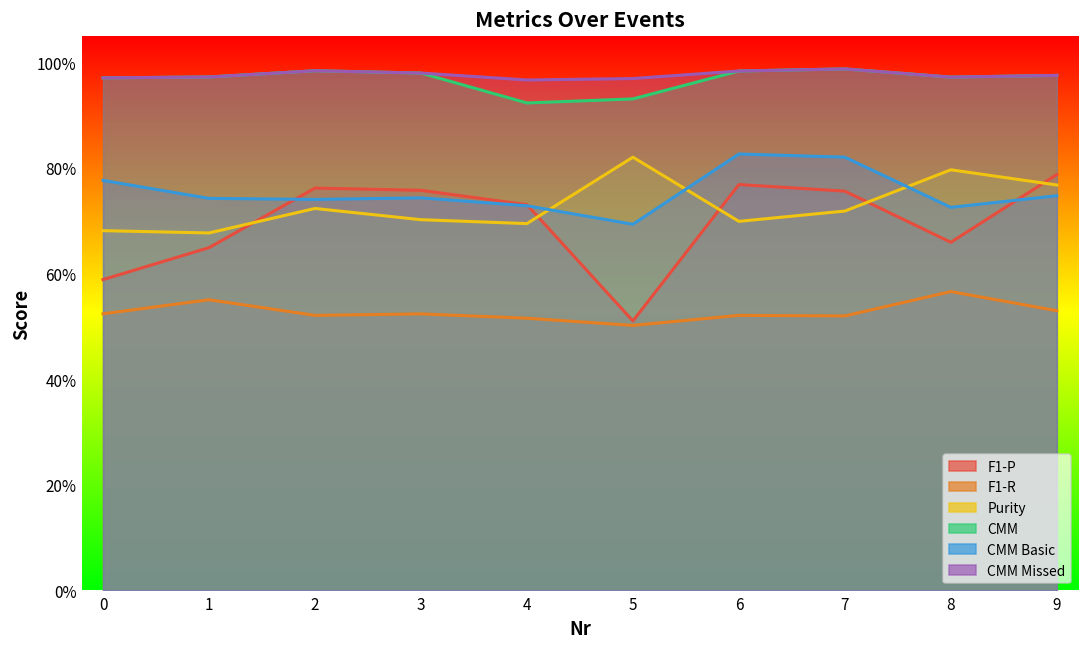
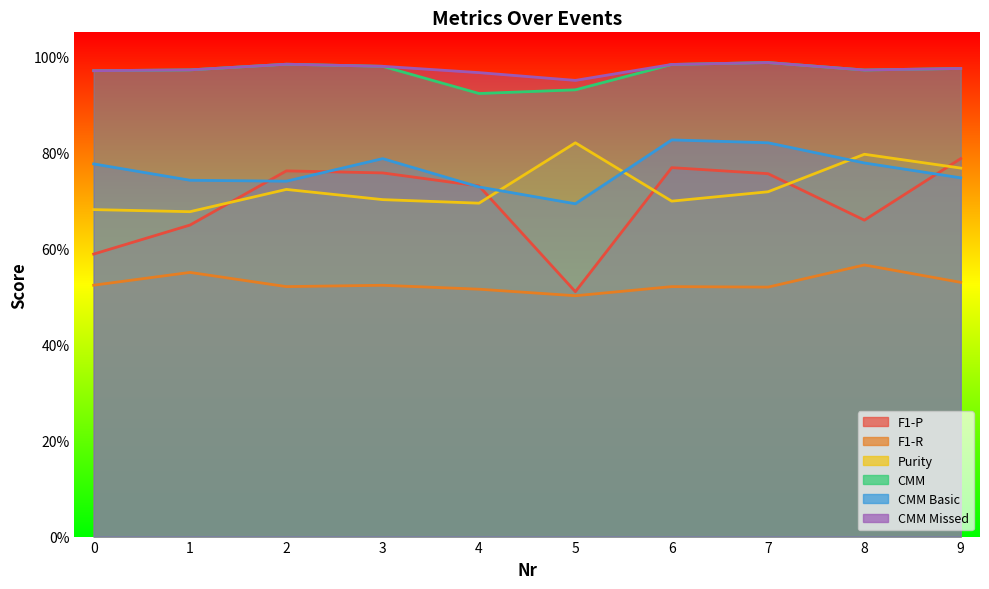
  {
    "CMM": {
      "4": "92%",
      "5": "93%"
    },
    "CMM Basic": {
      "0": "78%",
      "1": "74%",
      "2": "74%",
-     "3": "74%",
+     "3": "79%",
      "5": "69%",
      "6": "83%",
      "7": "82%",
-     "8": "73%",
+     "8": "78%",
      "9": "75%"
    },
    "CMM Missed": {
      "4": "97%",
-     "5": "97%"
+     "5": "95%"
    }
  }
